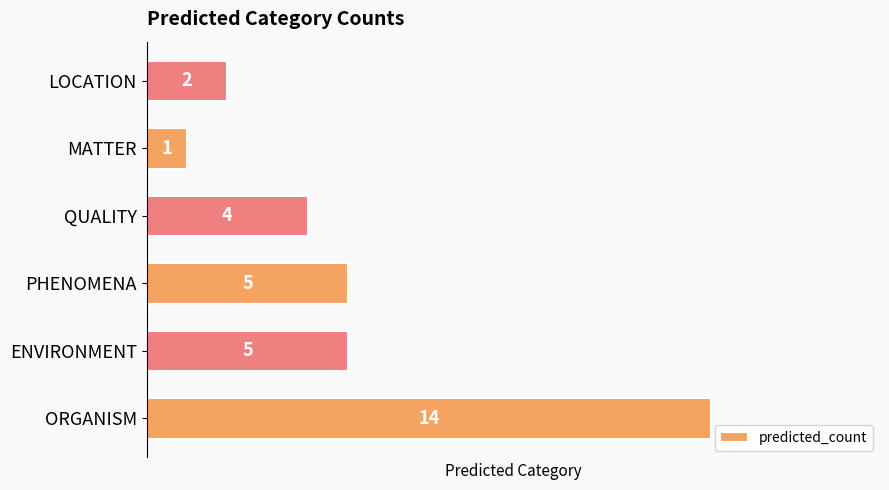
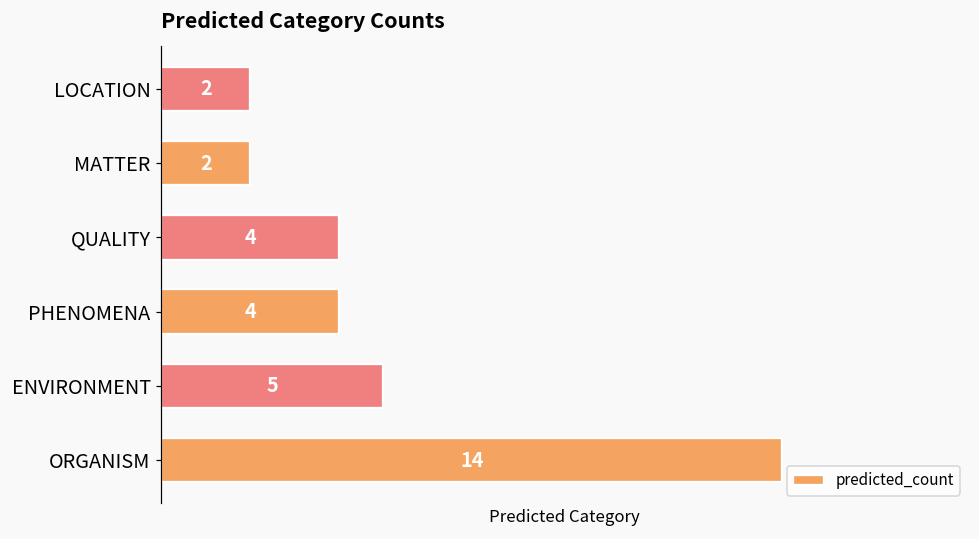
  {
    "LOCATION": 2,
-   "MATTER": 1,
+   "MATTER": 2,
    "QUALITY": 4,
-   "PHENOMENA": 5,
+   "PHENOMENA": 4,
    "ENVIRONMENT": 5,
    "ORGANISM": 14
  }
